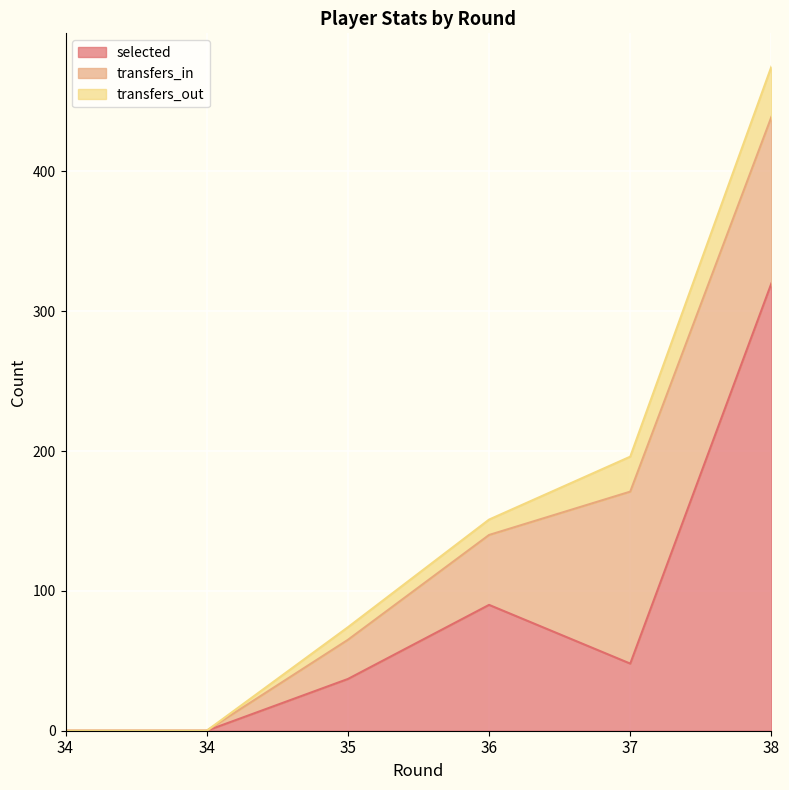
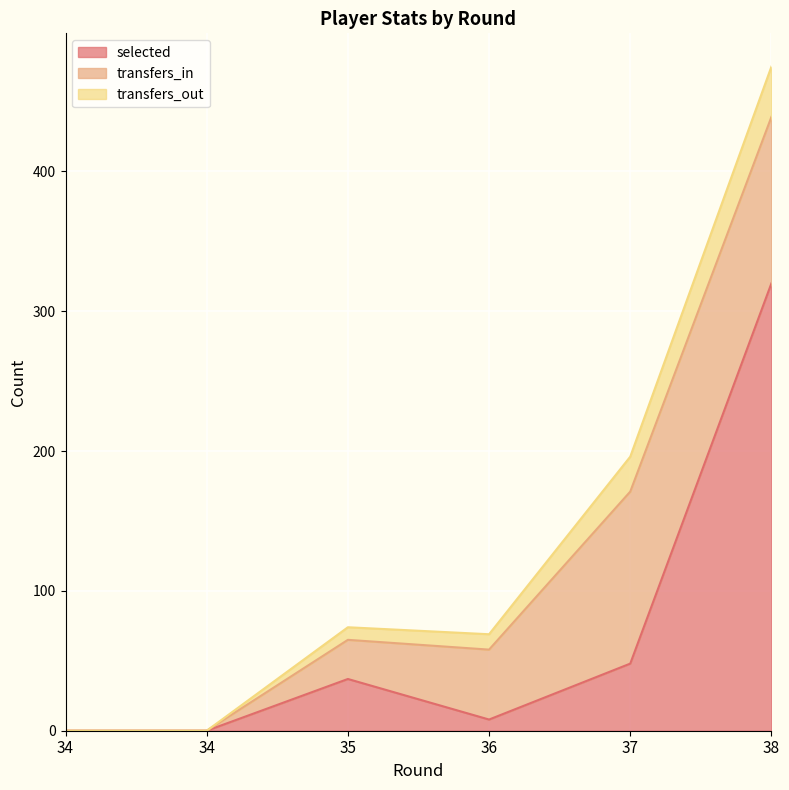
  {
    "selected": {
      "35": 37,
-     "36": 90,
+     "36": 8,
      "37": 48,
      "38": 320
    }
  }
